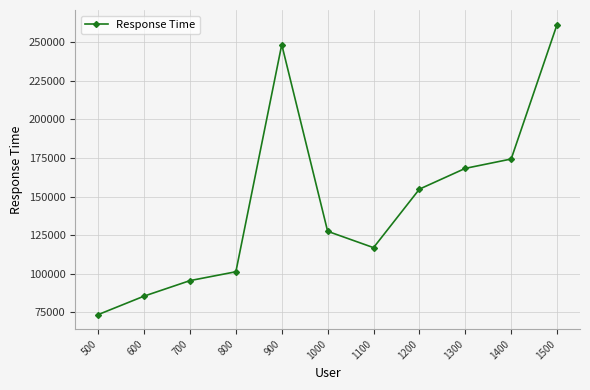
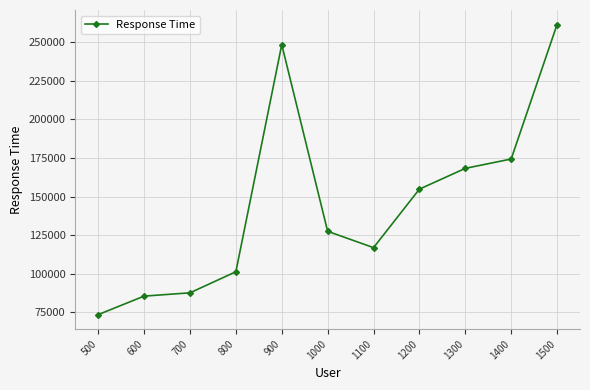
  {
    "500": 73000,
    "600": 85000,
-   "700": 95000,
+   "700": 88000,
    "800": 101000,
    "900": 248000,
    "1000": 127000,
    "1100": 117000,
    "1200": 155000,
    "1300": 168000,
    "1400": 174000,
    "1500": 262000
  }
